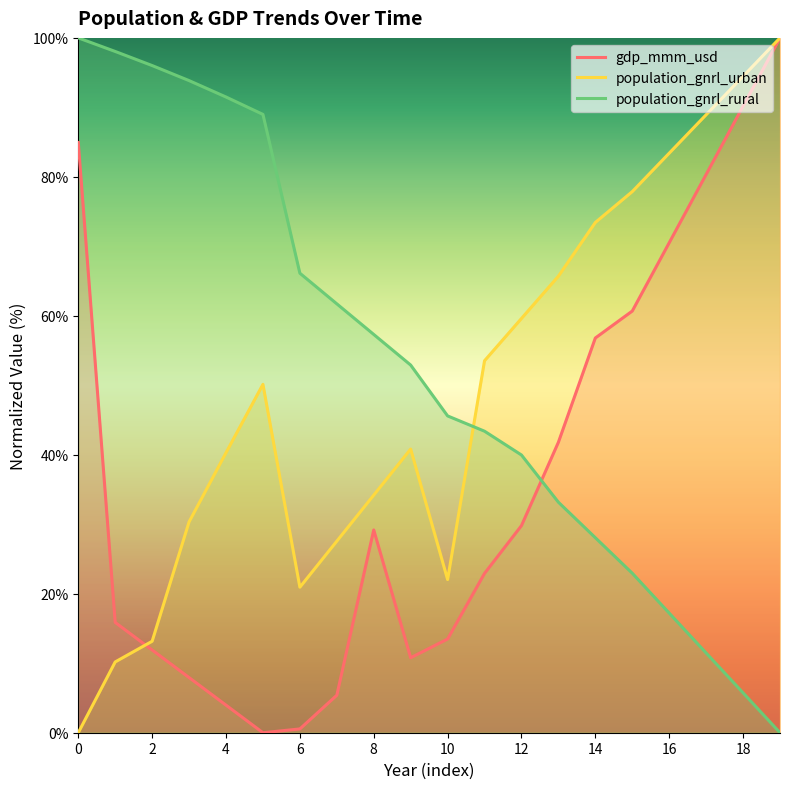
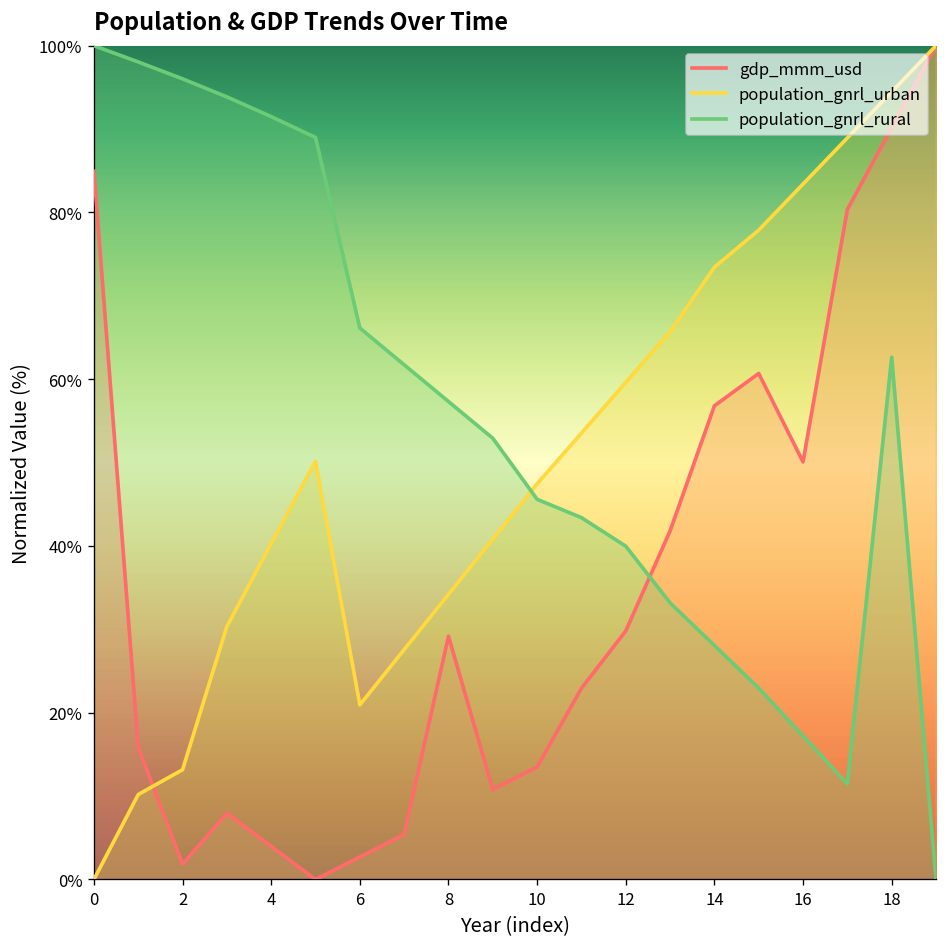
  {
    "gdp_mmm_usd": {
      "0": "85%",
-     "2": "12%",
+     "2": "2%",
      "4": "4%",
-     "6": "1%",
+     "6": "3%",
      "8": "29%",
      "10": "13%",
      "12": "30%",
      "14": "57%",
-     "16": "71%"
+     "16": "50%"
    },
    "population_gnrl_urban": {
      "0": "0%",
      "2": "13%",
      "4": "40%",
      "6": "21%",
      "8": "34%",
-     "10": "22%",
+     "10": "47%",
      "12": "60%",
      "14": "73%",
      "16": "83%"
    },
    "population_gnrl_rural": {
      "0": "100%",
      "2": "96%",
      "4": "91%",
      "6": "66%",
      "8": "57%",
      "10": "46%",
      "12": "40%",
      "14": "28%",
      "16": "17%",
-     "18": "6%"
+     "18": "63%"
    }
  }
